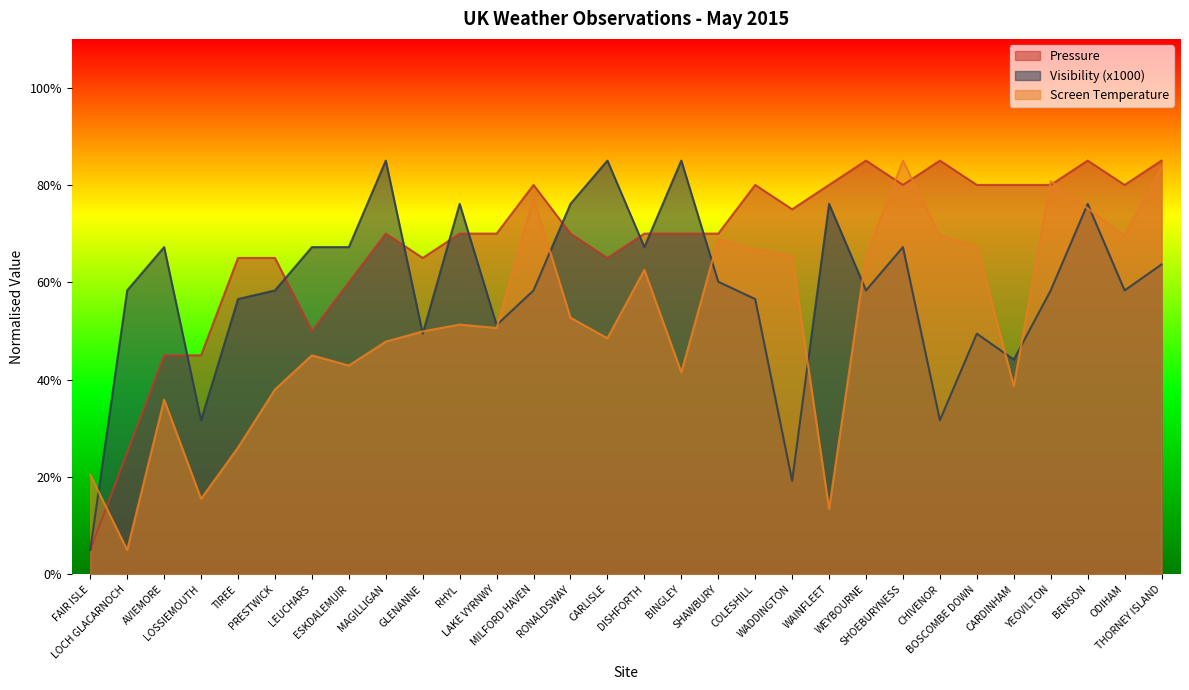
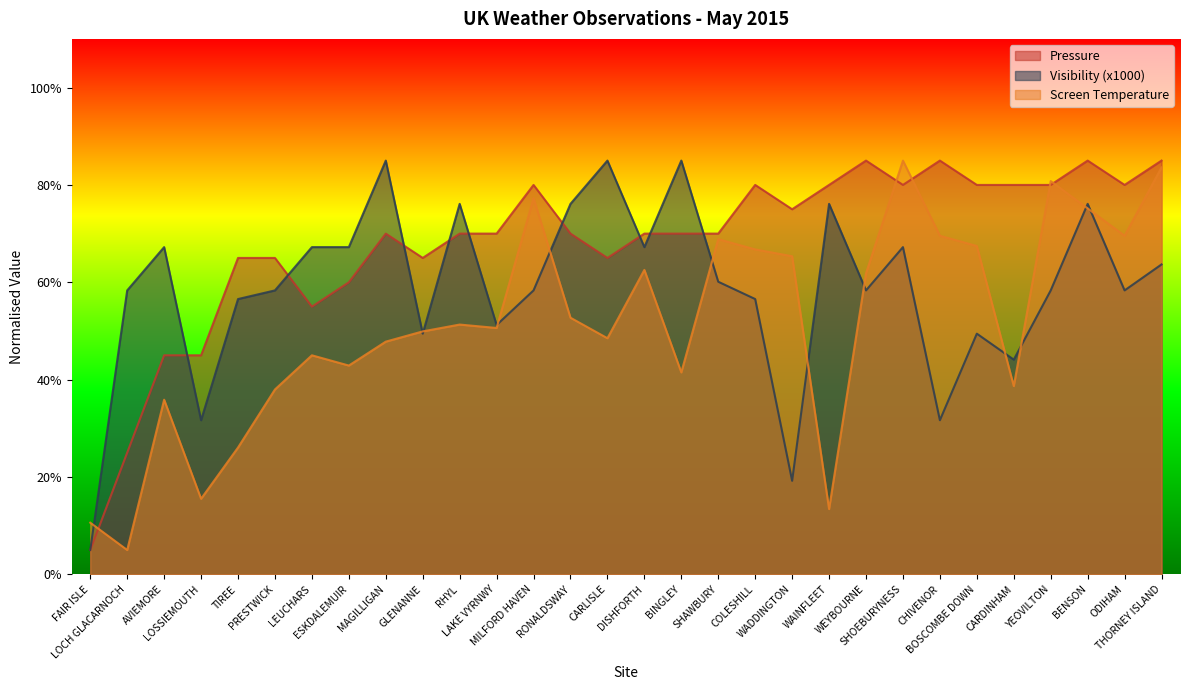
  {
    "Pressure": {
      "LOCH GLACARNOCH": "25%",
      "AVIEMORE": "45%",
      "LOSSIEMOUTH": "45%",
      "TIREE": "65%",
      "PRESTWICK": "65%",
-     "LEUCHARS": "50%",
+     "LEUCHARS": "55%",
      "ESKDALEMUIR": "60%",
      "MAGILLIGAN": "70%",
      "GLENANNE": "65%",
      "RHYL": "70%",
      "LAKE VYRNWY": "70%",
      "MILFORD HAVEN": "80%",
      "RONALDSWAY": "70%",
      "CARLISLE": "65%",
      "DISHFORTH": "70%",
      "BINGLEY": "70%",
      "SHAWBURY": "70%",
      "COLESHILL": "80%",
      "WADDINGTON": "75%",
      "WAINFLEET": "80%",
      "WEYBOURNE": "85%",
      "SHOEBURYNESS": "80%",
      "CHIVENOR": "85%",
      "BOSCOMBE DOWN": "80%",
      "CARDINHAM": "80%",
      "YEOVILTON": "80%",
      "BENSON": "85%",
      "ODIHAM": "80%",
      "THORNEY ISLAND": "85%"
    },
    "Visibility (x1000)": {
      "LOCH GLACARNOCH": "58%",
      "AVIEMORE": "67%",
      "LOSSIEMOUTH": "32%",
      "TIREE": "57%",
      "PRESTWICK": "58%",
      "LEUCHARS": "67%",
      "ESKDALEMUIR": "67%",
      "MAGILLIGAN": "85%",
      "RHYL": "76%",
      "LAKE VYRNWY": "51%",
      "MILFORD HAVEN": "58%",
      "RONALDSWAY": "76%",
      "CARLISLE": "85%",
      "DISHFORTH": "67%",
      "BINGLEY": "85%",
      "SHAWBURY": "60%",
      "COLESHILL": "57%",
      "WADDINGTON": "19%",
      "WAINFLEET": "76%",
      "WEYBOURNE": "58%",
      "SHOEBURYNESS": "67%",
      "CHIVENOR": "32%",
      "BOSCOMBE DOWN": "49%",
      "CARDINHAM": "44%",
      "YEOVILTON": "58%",
      "BENSON": "76%",
      "ODIHAM": "58%",
      "THORNEY ISLAND": "64%"
    },
    "Screen Temperature": {
-     "FAIR ISLE": "20%",
+     "FAIR ISLE": "11%",
      "LOCH GLACARNOCH": "5%",
      "AVIEMORE": "36%",
      "LOSSIEMOUTH": "16%",
      "TIREE": "26%",
      "PRESTWICK": "38%",
      "LEUCHARS": "45%",
      "ESKDALEMUIR": "43%",
      "MAGILLIGAN": "48%",
      "RHYL": "51%",
      "LAKE VYRNWY": "51%",
      "MILFORD HAVEN": "77%",
      "RONALDSWAY": "53%",
      "CARLISLE": "49%",
      "DISHFORTH": "63%",
      "BINGLEY": "41%",
      "SHAWBURY": "69%",
      "COLESHILL": "67%",
      "WADDINGTON": "65%",
      "WAINFLEET": "13%",
-     "WEYBOURNE": "65%",
+     "WEYBOURNE": "62%",
      "SHOEBURYNESS": "85%",
      "CHIVENOR": "70%",
      "BOSCOMBE DOWN": "67%",
      "CARDINHAM": "39%",
      "YEOVILTON": "81%",
      "BENSON": "75%",
      "ODIHAM": "70%",
      "THORNEY ISLAND": "84%"
    }
  }
